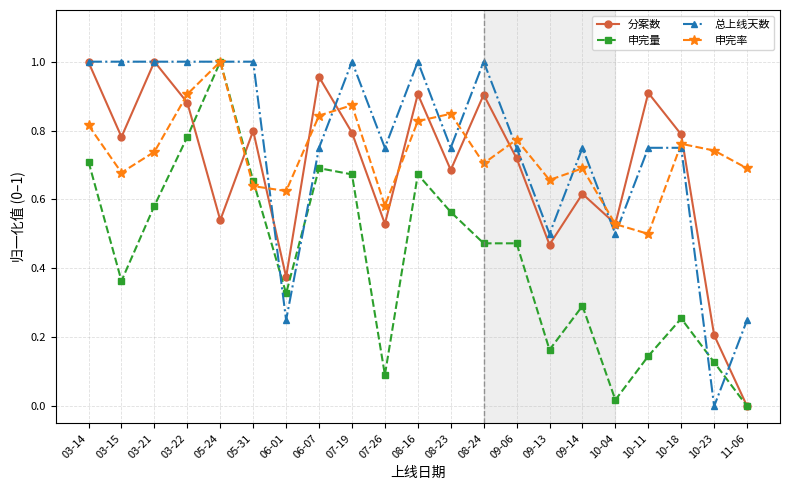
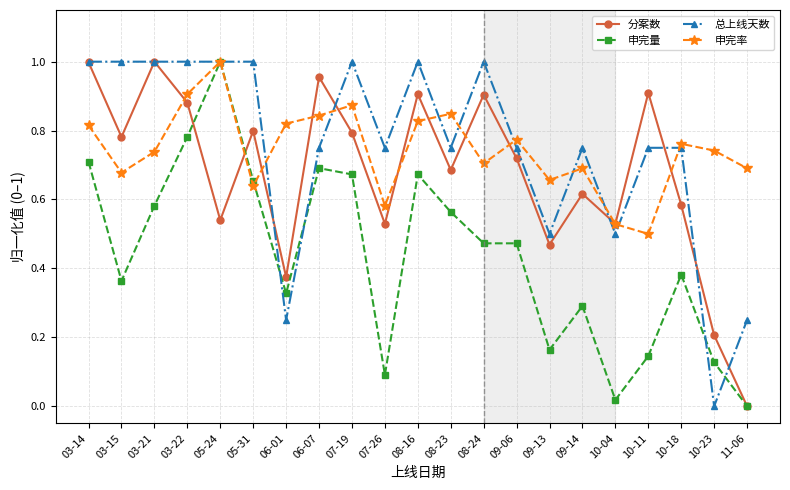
  {
    "分案数": {
      "03-15": 0.78,
      "03-22": 0.88,
      "05-24": 0.54,
      "05-31": 0.80,
      "06-01": 0.37,
      "06-07": 0.96,
      "07-19": 0.79,
      "07-26": 0.53,
      "08-16": 0.91,
      "08-23": 0.69,
      "08-24": 0.90,
      "09-06": 0.72,
      "09-13": 0.47,
      "09-14": 0.62,
      "10-11": 0.91,
-     "10-18": 0.79,
+     "10-18": 0.58,
      "10-23": 0.21
    },
    "申完量": {
      "03-14": 0.71,
      "03-15": 0.36,
      "03-21": 0.58,
      "03-22": 0.78,
      "05-31": 0.65,
      "06-01": 0.33,
      "06-07": 0.69,
      "07-19": 0.67,
      "07-26": 0.09,
      "08-16": 0.67,
      "08-23": 0.56,
      "08-24": 0.47,
      "09-06": 0.47,
      "09-13": 0.16,
      "09-14": 0.29,
      "10-04": 0.02,
      "10-11": 0.15,
-     "10-18": 0.25,
+     "10-18": 0.38,
      "10-23": 0.13
    },
    "总上线天数": {
      "03-15": 1.00,
      "03-22": 1.00,
      "05-31": 1.00,
      "06-01": 0.25,
      "06-07": 0.75,
      "07-19": 1.00,
      "07-26": 0.75,
      "08-16": 1.00,
      "08-23": 0.75,
      "08-24": 1.00,
      "09-06": 0.75,
      "09-13": 0.50,
      "09-14": 0.75,
      "10-04": 0.50,
      "10-11": 0.75,
      "10-18": 0.75,
      "10-23": 0.00,
      "11-06": 0.25
    },
    "申完率": {
      "03-14": 0.81,
      "03-15": 0.68,
      "03-21": 0.74,
      "03-22": 0.91,
      "05-31": 0.64,
-     "06-01": 0.62,
+     "06-01": 0.82,
      "06-07": 0.84,
      "07-19": 0.87,
      "07-26": 0.58,
      "08-16": 0.83,
      "08-23": 0.85,
      "08-24": 0.70,
      "09-06": 0.77,
      "09-13": 0.66,
      "09-14": 0.69,
      "10-11": 0.50,
      "10-18": 0.76,
      "10-23": 0.74,
      "11-06": 0.69
    }
  }
